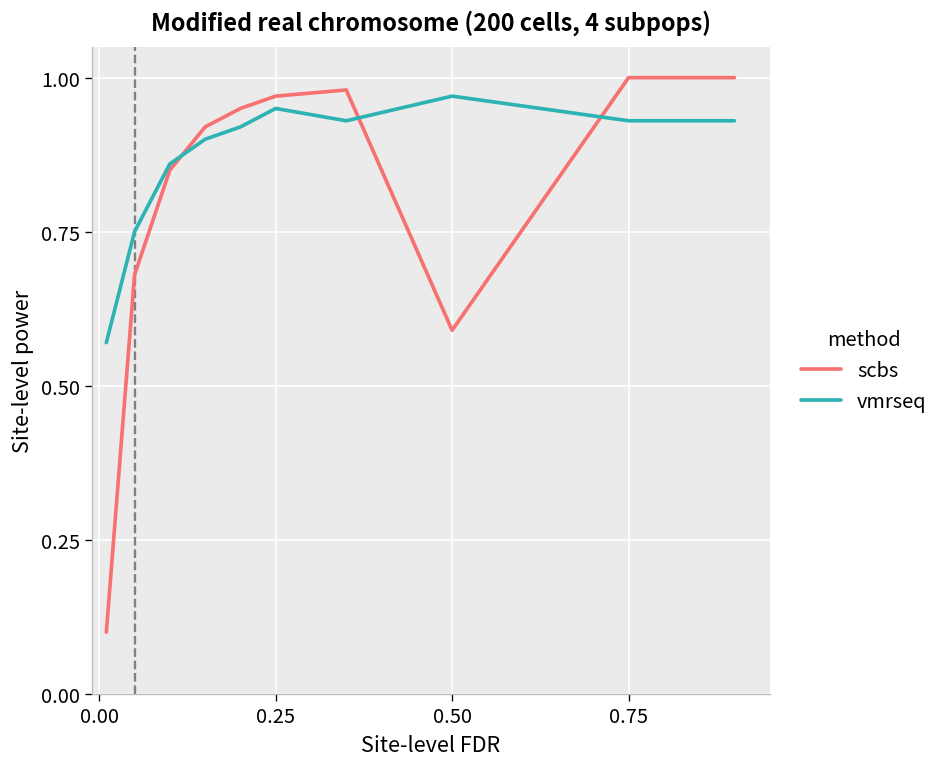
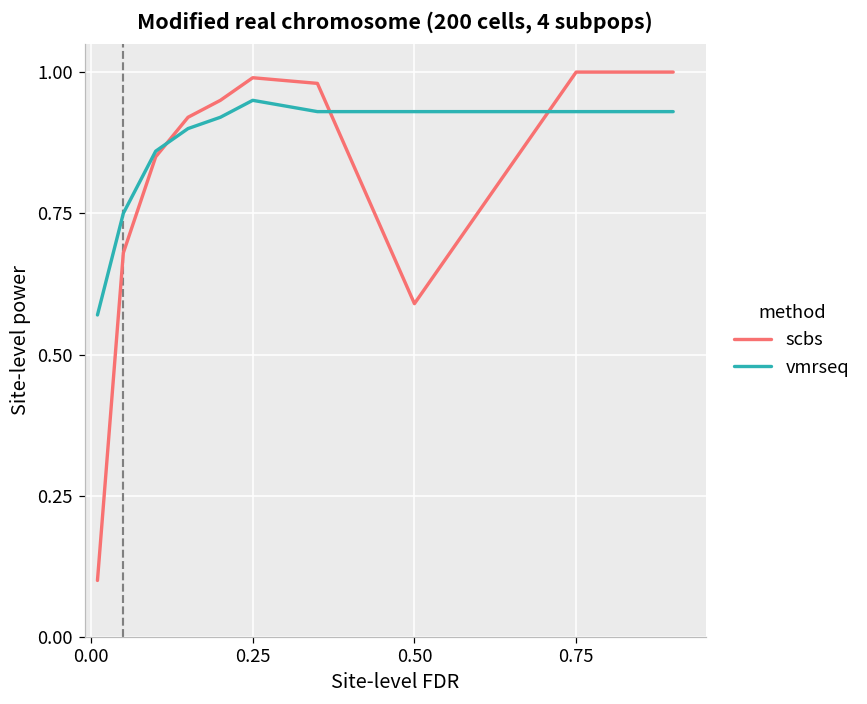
  {
    "scbs": {
-     "0.25": 0.97,
+     "0.25": 0.99,
      "0.50": 0.59,
      "0.75": 1.00
    },
    "vmrseq": {
      "0.25": 0.95,
-     "0.50": 0.97,
+     "0.50": 0.93,
      "0.75": 0.93
    }
  }
